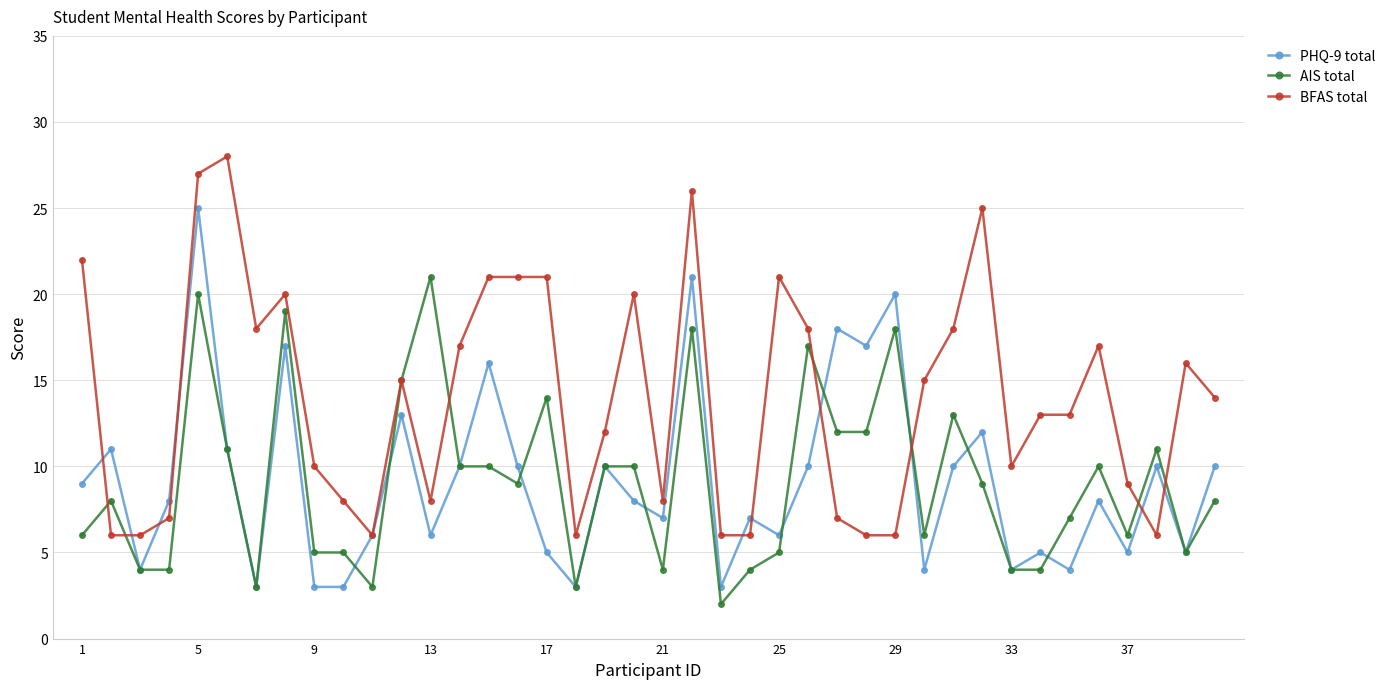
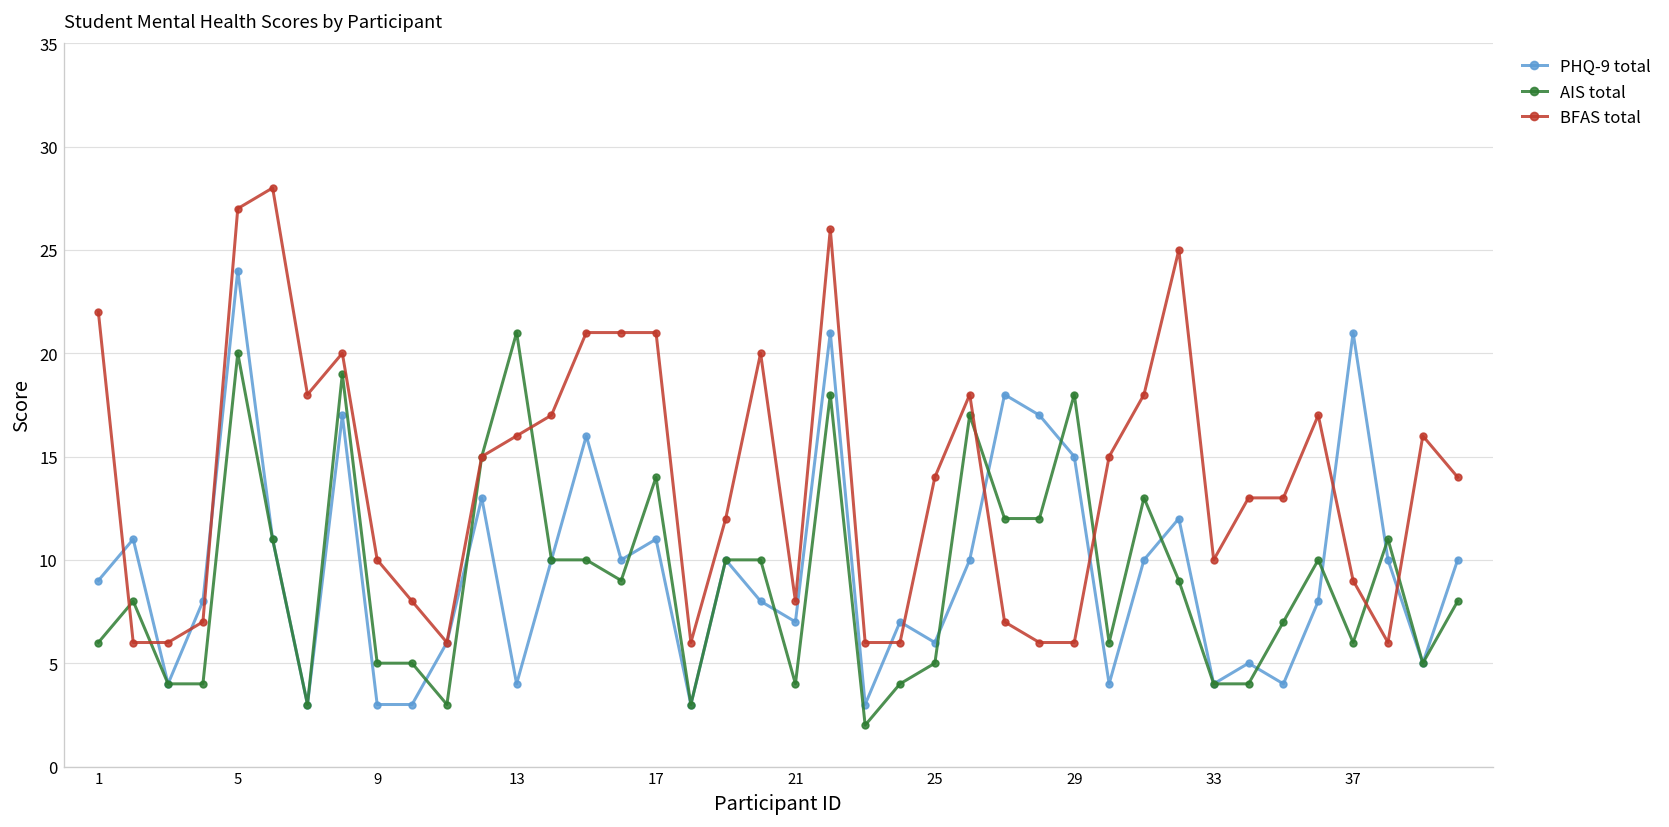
  {
    "PHQ-9 total": {
      "1": 9,
-     "5": 25,
+     "5": 24,
      "9": 3,
-     "13": 6,
-     "17": 5,
+     "13": 4,
+     "17": 11,
      "21": 7,
      "25": 6,
-     "29": 20,
-     "37": 5
+     "29": 15,
+     "37": 21
    },
    "AIS total": {
      "1": 6,
      "5": 20,
      "9": 5,
      "13": 21,
      "17": 14,
      "21": 4,
      "25": 5,
      "29": 18,
      "37": 6
    },
    "BFAS total": {
      "1": 22,
      "5": 27,
      "9": 10,
-     "13": 8,
+     "13": 16,
      "17": 21,
      "21": 8,
-     "25": 21,
+     "25": 14,
      "29": 6,
      "33": 10,
      "37": 9
    }
  }
